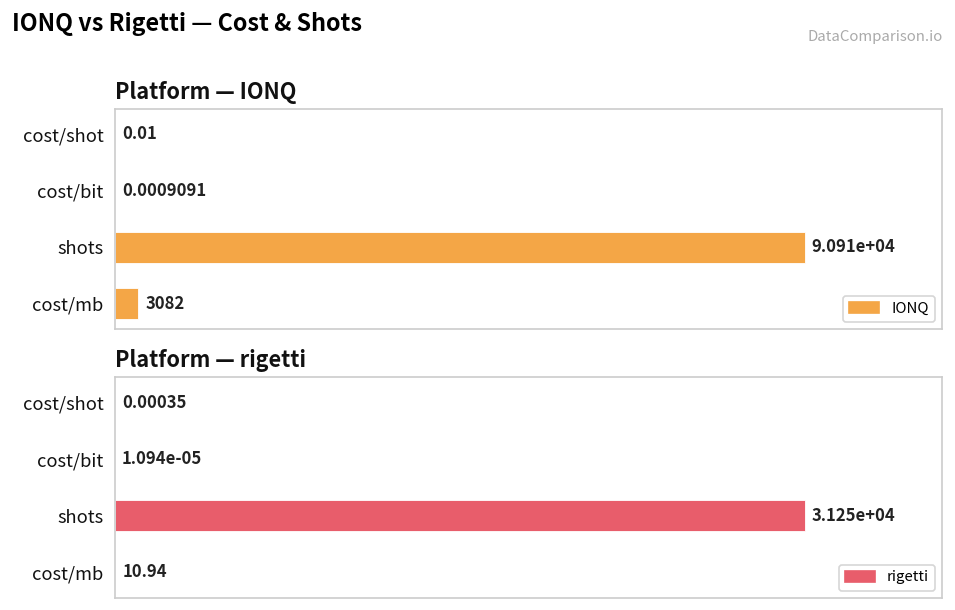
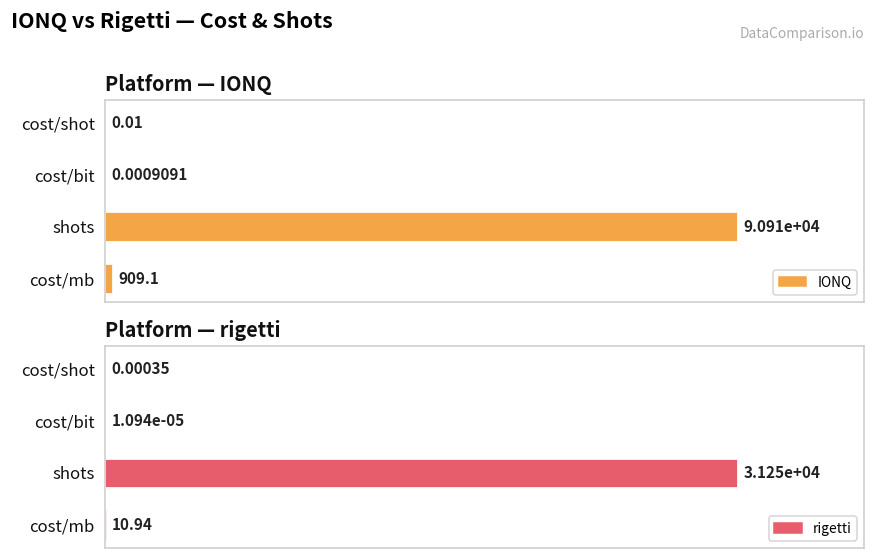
  {
    "Platform — IONQ": {
-     "cost/mb": "3082"
+     "cost/mb": "909.1"
    },
    "Platform — rigetti": {
      "cost/bit": "1.094e-05"
    }
  }
